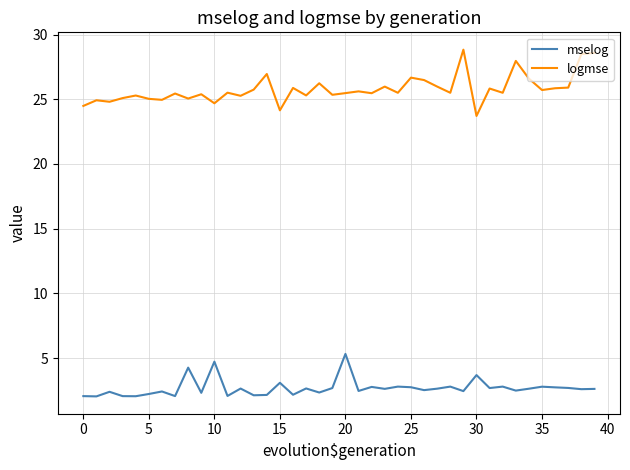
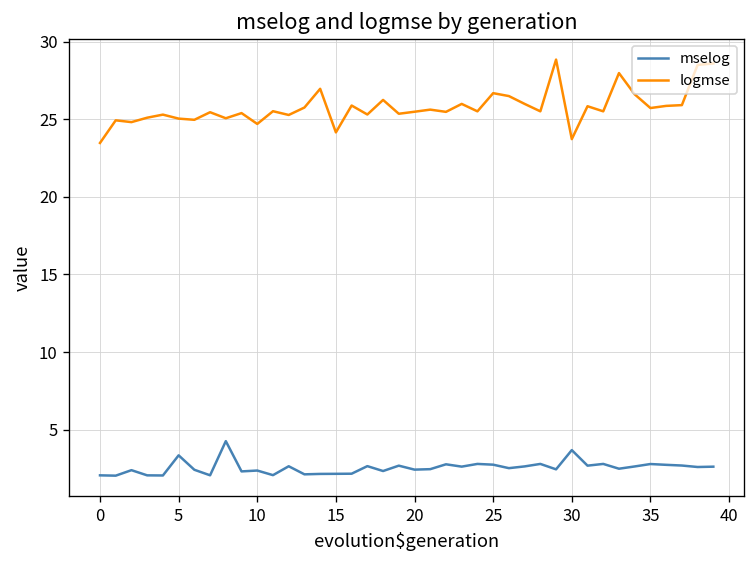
  {
    "mselog": {
      "0": 2.1,
-     "5": 2.2,
-     "10": 4.7,
-     "15": 3.1,
-     "20": 5.3,
+     "5": 3.3,
+     "10": 2.4,
+     "15": 2.2,
+     "20": 2.4,
      "25": 2.7,
      "30": 3.7,
      "35": 2.8
    },
    "logmse": {
-     "0": 24.5,
+     "0": 23.5,
      "5": 25.0,
      "10": 24.7,
      "15": 24.1,
      "20": 25.5,
      "25": 26.7,
      "30": 23.7,
      "35": 25.7
    }
  }
